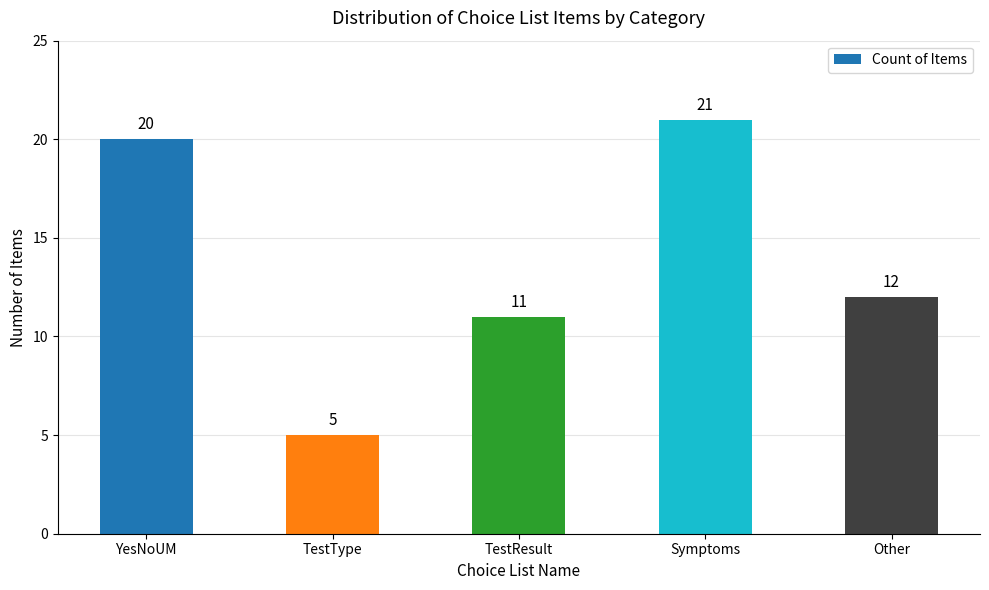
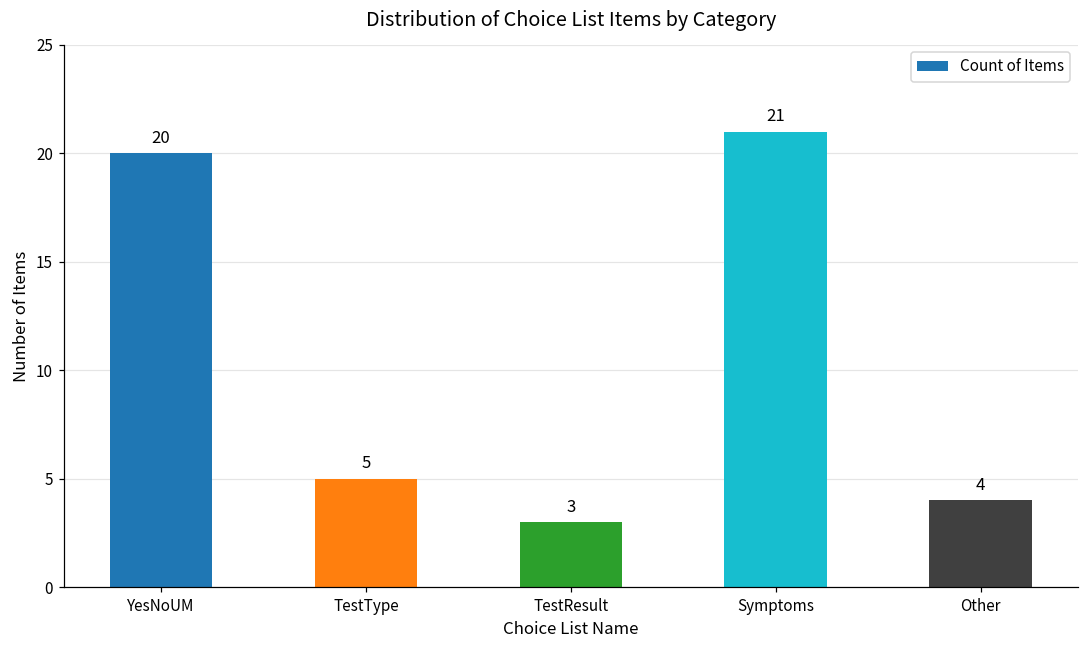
  {
    "YesNoUM": 20,
    "TestType": 5,
-   "TestResult": 11,
+   "TestResult": 3,
    "Symptoms": 21,
-   "Other": 12
+   "Other": 4
  }
